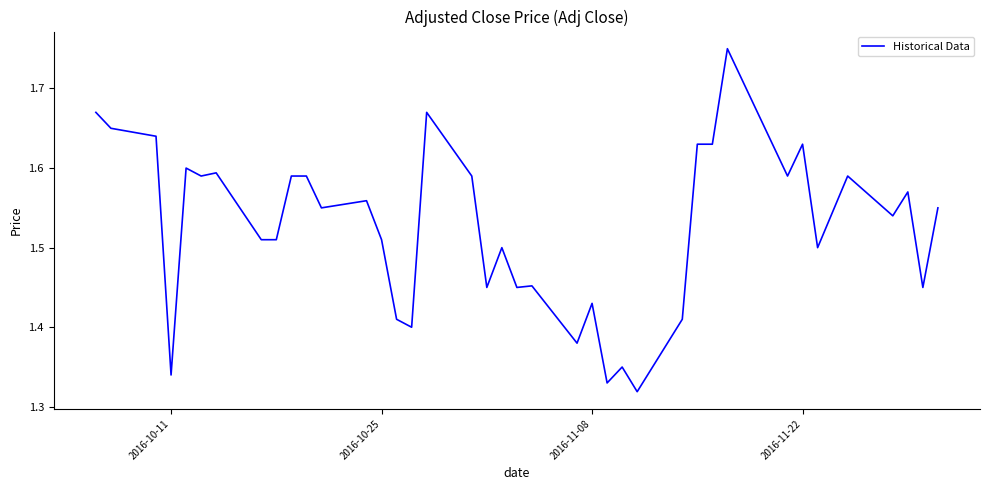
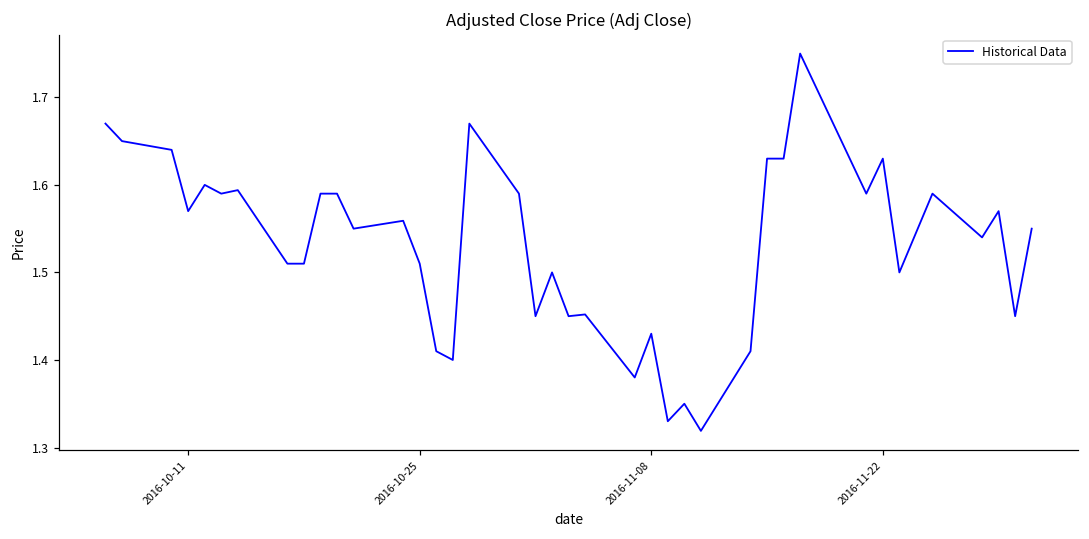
  {
-   "2016-10-11": 1.34,
+   "2016-10-11": 1.57,
    "2016-10-25": 1.51,
    "2016-11-08": 1.43,
    "2016-11-22": 1.63
  }
